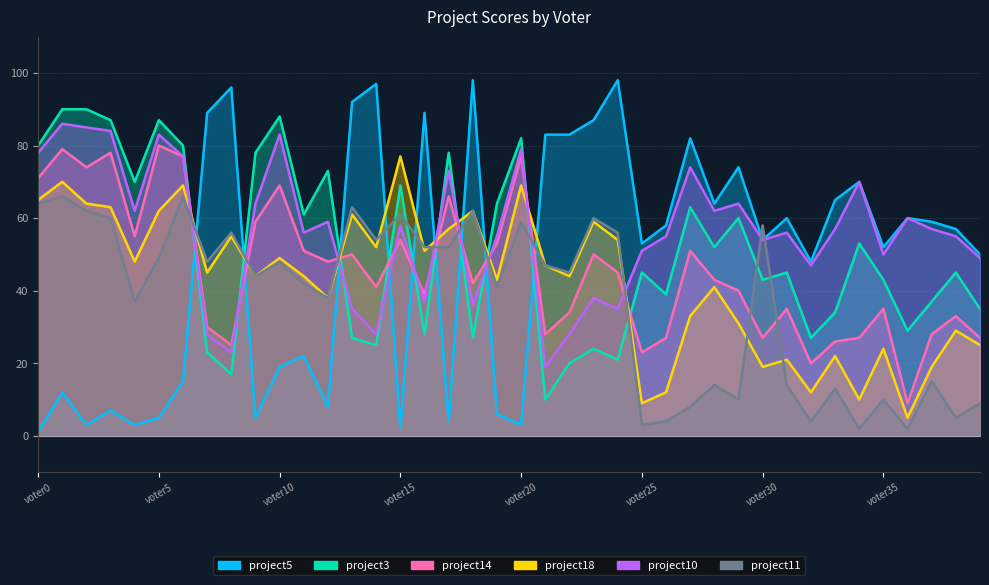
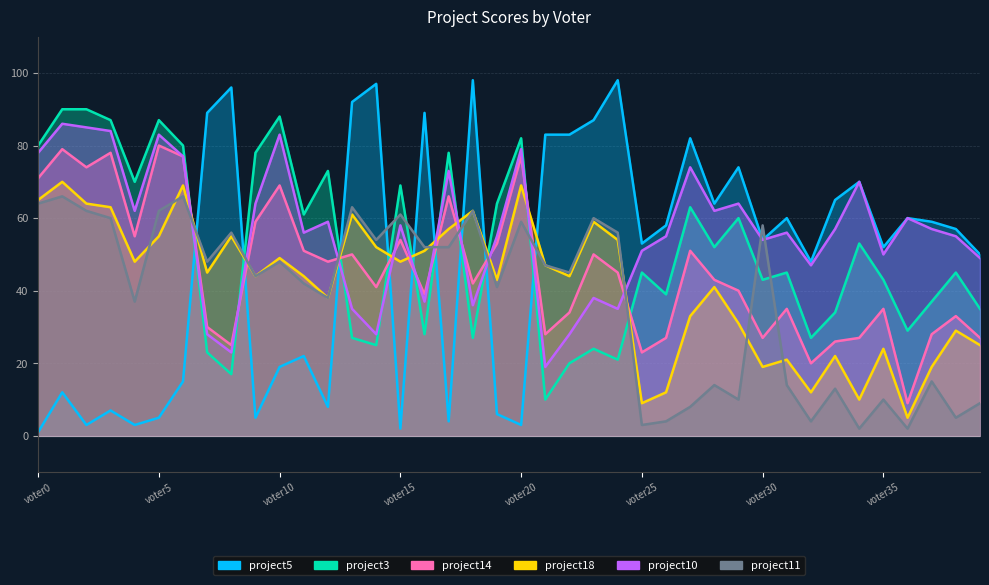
  {
    "project18": {
      "voter0": 65,
-     "voter5": 62,
+     "voter5": 55,
      "voter10": 49,
-     "voter15": 77,
+     "voter15": 48,
      "voter20": 69,
      "voter25": 9,
      "voter30": 19,
      "voter35": 24
    },
    "project11": {
      "voter0": 64,
-     "voter5": 49,
+     "voter5": 62,
      "voter10": 48,
      "voter15": 61,
      "voter20": 59,
      "voter25": 3,
      "voter30": 58,
      "voter35": 10
    }
  }
